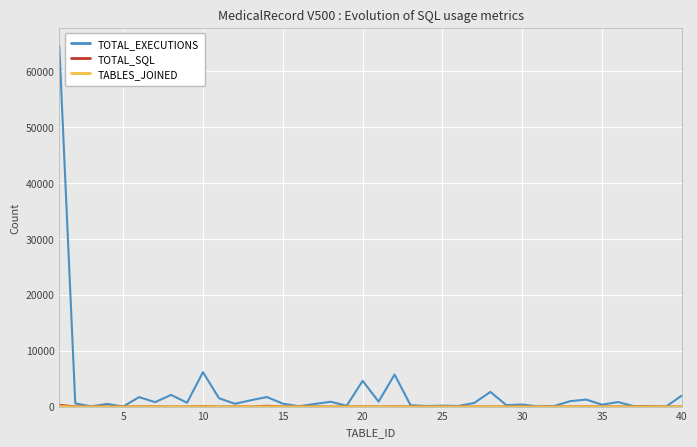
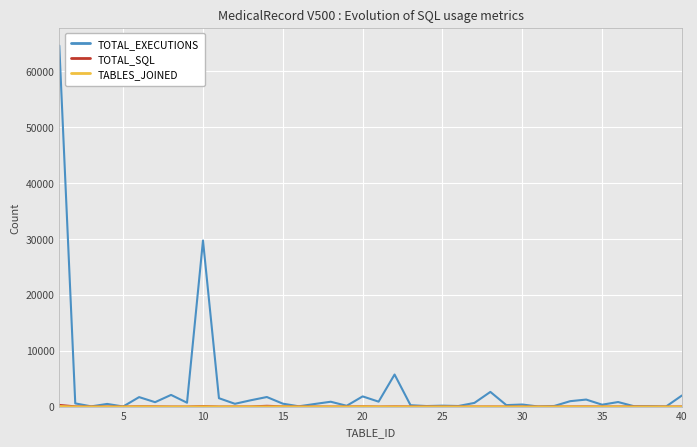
  {
    "TOTAL_EXECUTIONS": {
-     "10": 6000,
+     "10": 30000,
      "15": 1000,
-     "20": 5000,
+     "20": 2000,
      "40": 2000
    }
  }
